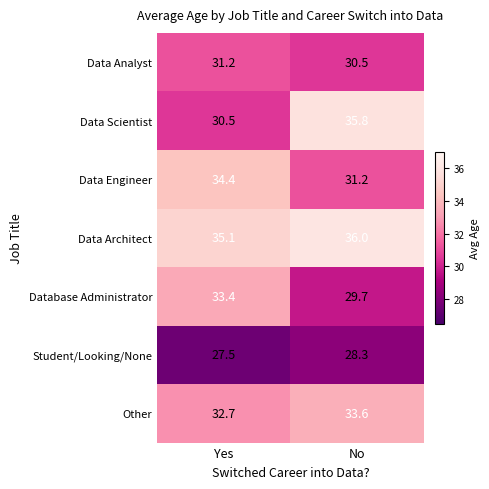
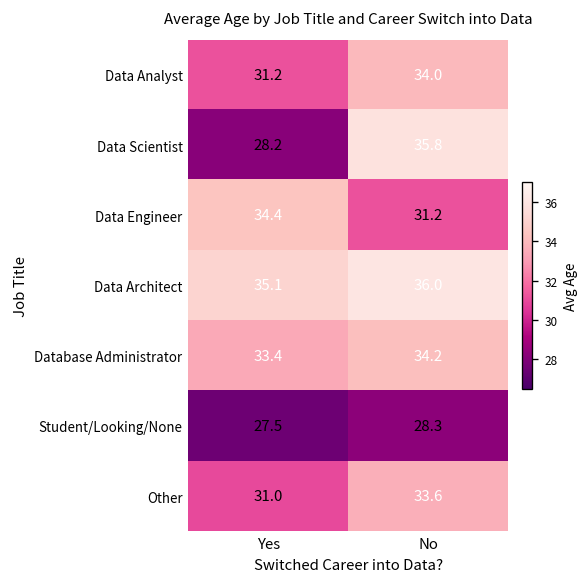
  {
    "Data Analyst": {
      "Yes": 31.2,
-     "No": 30.5
+     "No": 34.0
    },
    "Data Scientist": {
-     "Yes": 30.5
+     "Yes": 28.2
    },
    "Data Engineer": {
      "Yes": 34.4,
      "No": 31.2
    },
    "Database Administrator": {
      "Yes": 33.4,
-     "No": 29.7
+     "No": 34.2
    },
    "Student/Looking/None": {
      "Yes": 27.5,
      "No": 28.3
    },
    "Other": {
-     "Yes": 32.7,
+     "Yes": 31.0,
      "No": 33.6
    }
  }
